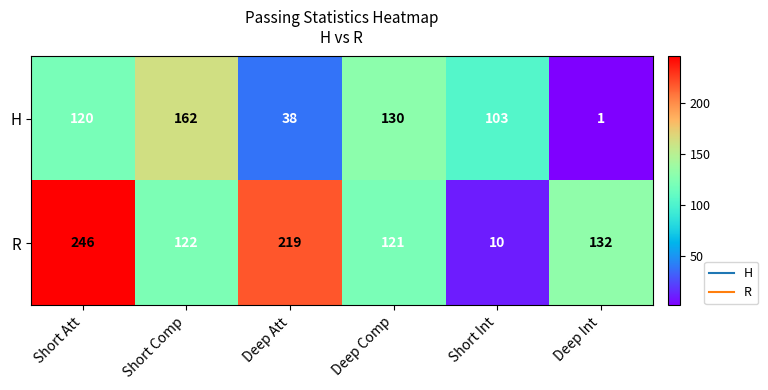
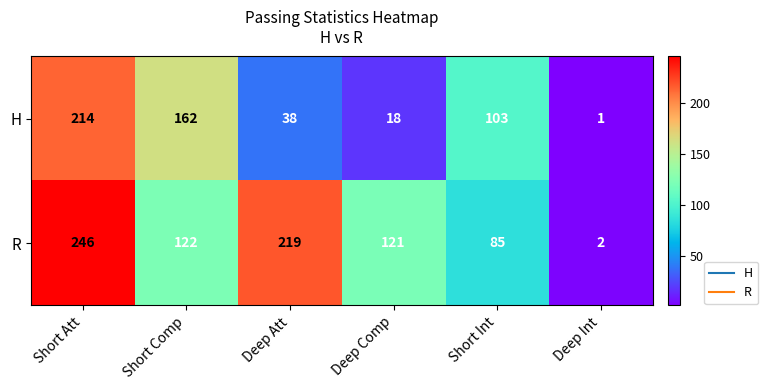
  {
    "H": {
-     "Short Att": 120,
+     "Short Att": 214,
      "Short Comp": 162,
      "Deep Att": 38,
-     "Deep Comp": 130,
+     "Deep Comp": 18,
      "Short Int": 103,
      "Deep Int": 1
    },
    "R": {
      "Short Att": 246,
      "Short Comp": 122,
      "Deep Att": 219,
      "Deep Comp": 121,
-     "Short Int": 10,
-     "Deep Int": 132
+     "Short Int": 85,
+     "Deep Int": 2
    }
  }
